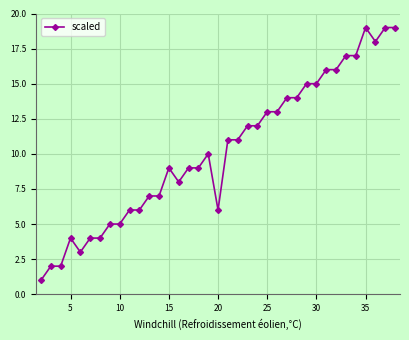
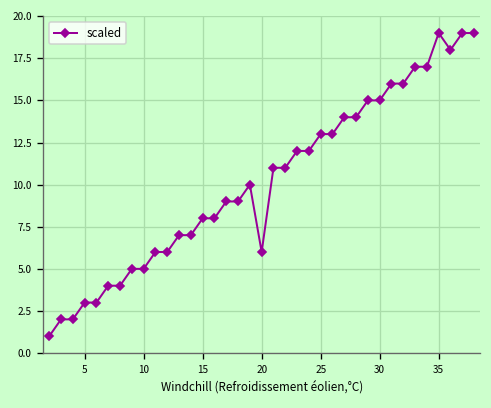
  {
-   "5": 4,
+   "5": 3,
    "10": 5,
-   "15": 9,
+   "15": 8,
    "20": 6,
    "25": 13,
    "30": 15,
    "35": 19
  }
